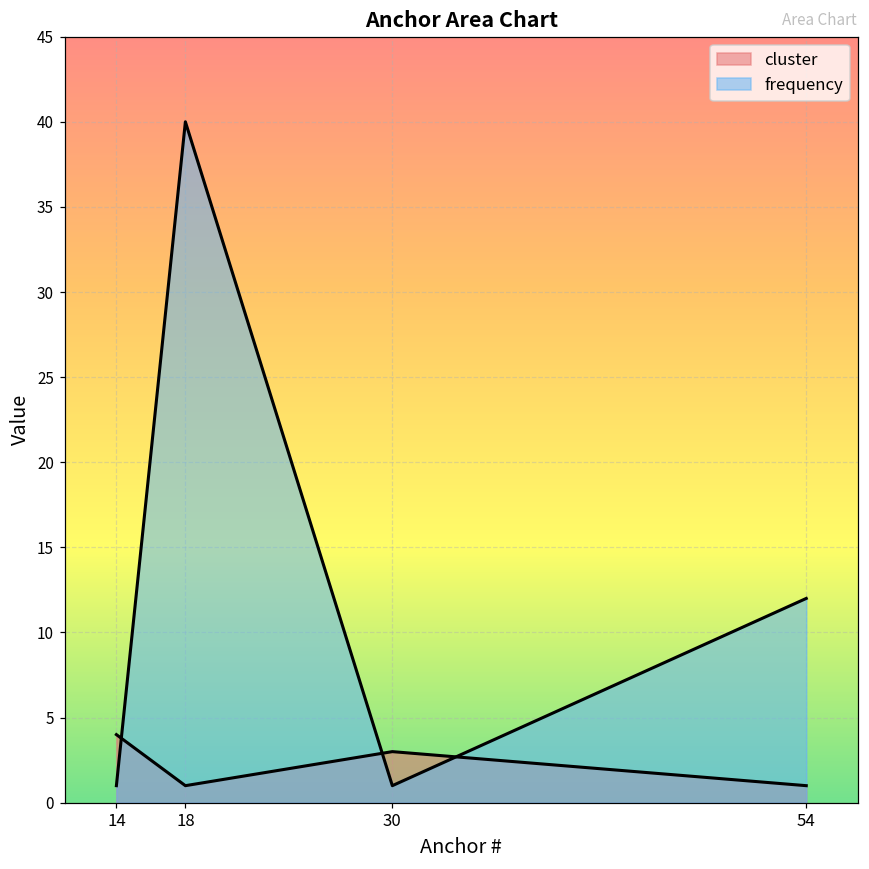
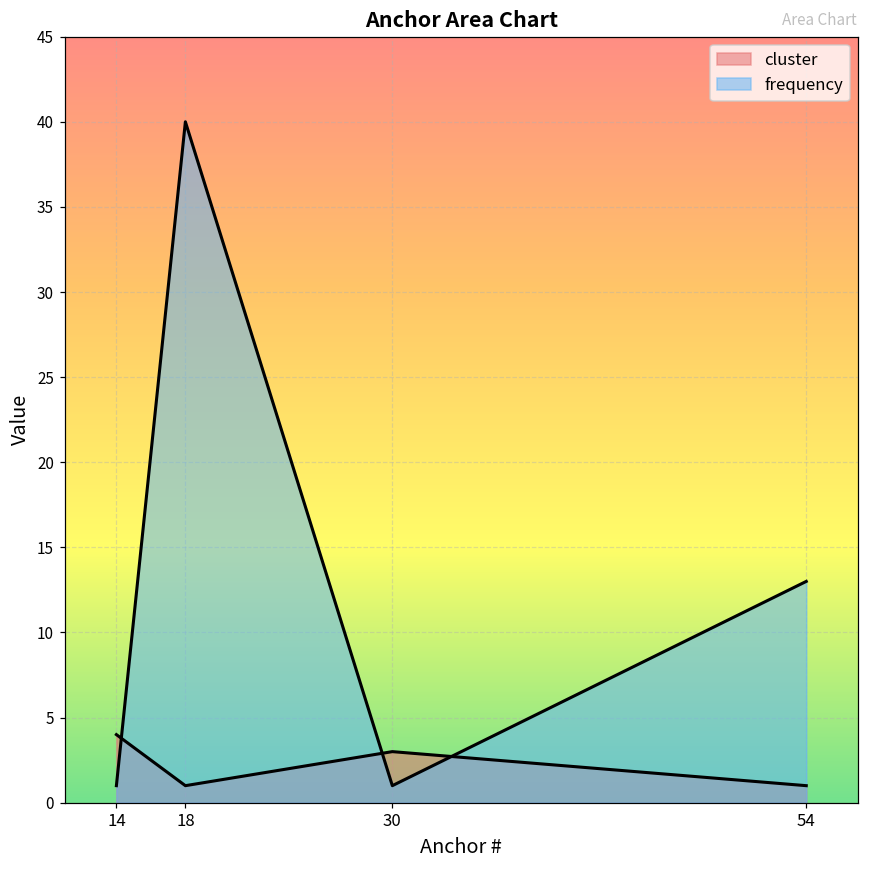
  {
    "cluster": {
      "14": 4,
      "18": 1,
      "30": 3,
      "54": 1
    },
    "frequency": {
      "14": 1,
      "18": 40,
      "30": 1,
-     "54": 12
+     "54": 13
    }
  }
